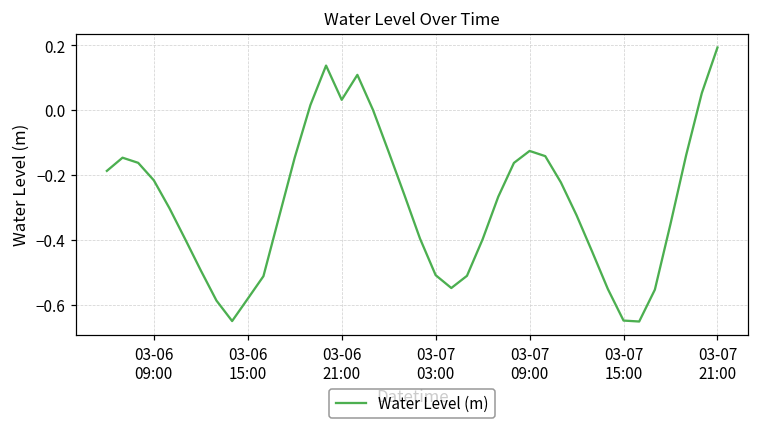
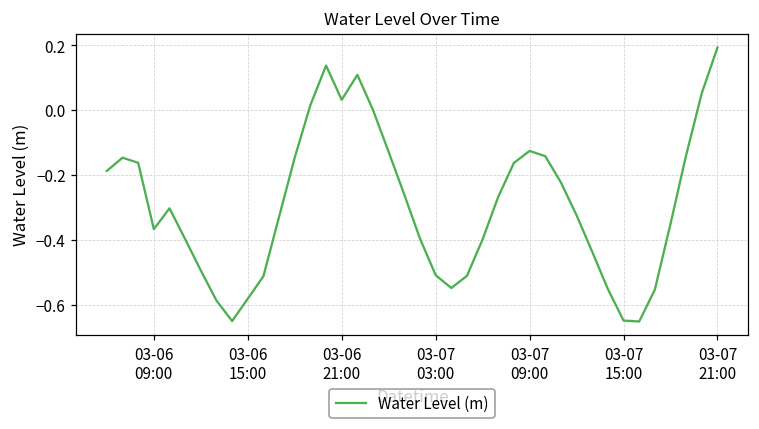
  {
-   "03-06 09:00": -0.22,
+   "03-06 09:00": -0.37,
    "03-06 15:00": -0.58,
    "03-06 21:00": 0.03,
    "03-07 03:00": -0.51,
    "03-07 09:00": -0.13,
    "03-07 15:00": -0.65,
    "03-07 21:00": 0.19
  }
